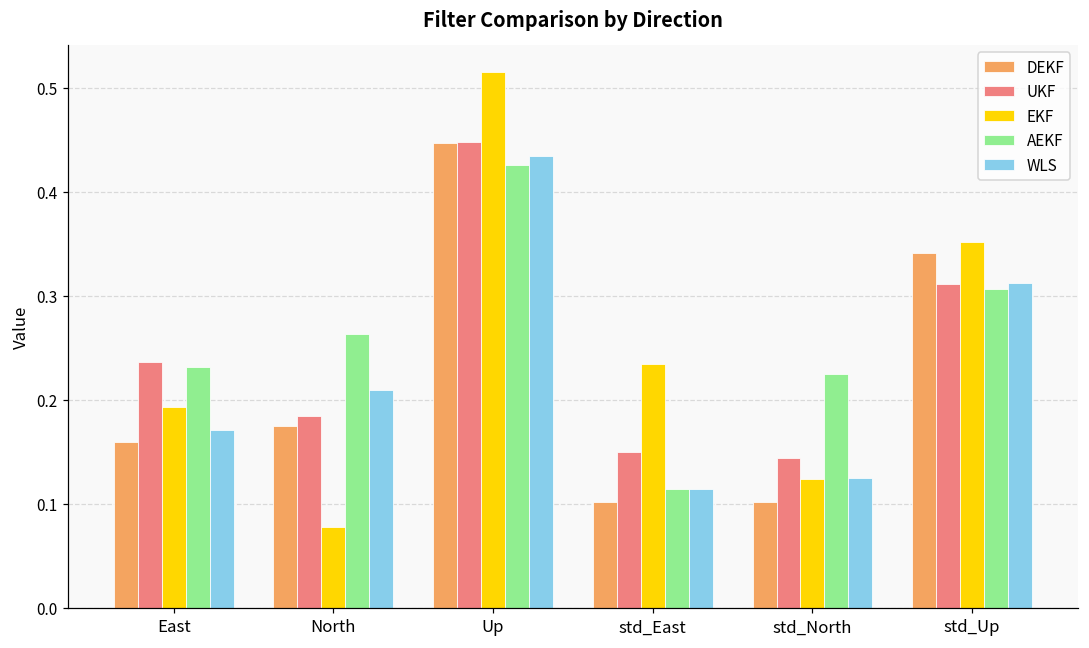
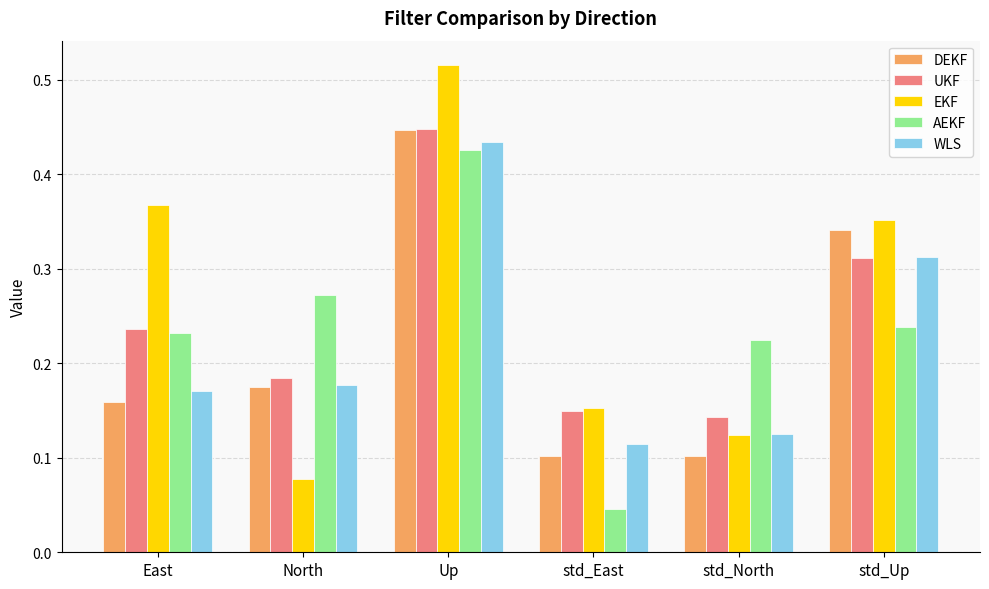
  {
    "EKF": {
-     "East": 0.19,
+     "East": 0.37,
      "North": 0.08,
      "Up": 0.52,
-     "std_East": 0.23,
+     "std_East": 0.15,
      "std_North": 0.12,
      "std_Up": 0.35
    },
    "AEKF": {
      "East": 0.23,
-     "North": 0.26,
+     "North": 0.27,
      "Up": 0.43,
-     "std_East": 0.11,
+     "std_East": 0.05,
      "std_North": 0.22,
-     "std_Up": 0.31
+     "std_Up": 0.24
    },
    "WLS": {
      "East": 0.17,
-     "North": 0.21,
+     "North": 0.18,
      "Up": 0.43,
      "std_East": 0.11,
      "std_North": 0.12,
      "std_Up": 0.31
    }
  }
